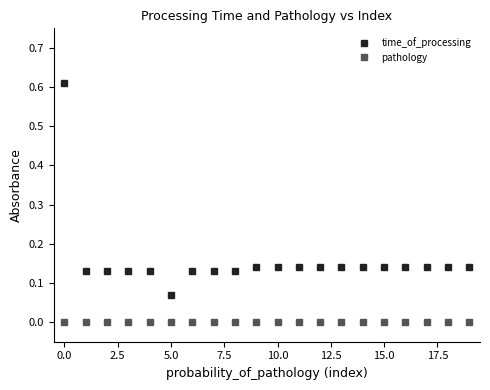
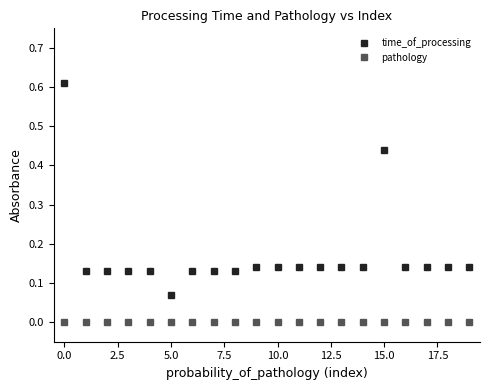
  {
    "time_of_processing": {
      "5.0": 0.07,
      "10.0": 0.14,
-     "15.0": 0.14
+     "15.0": 0.44
    },
    "pathology": {
      "5.0": 0.00,
      "10.0": 0.00,
      "15.0": 0.00
    }
  }
